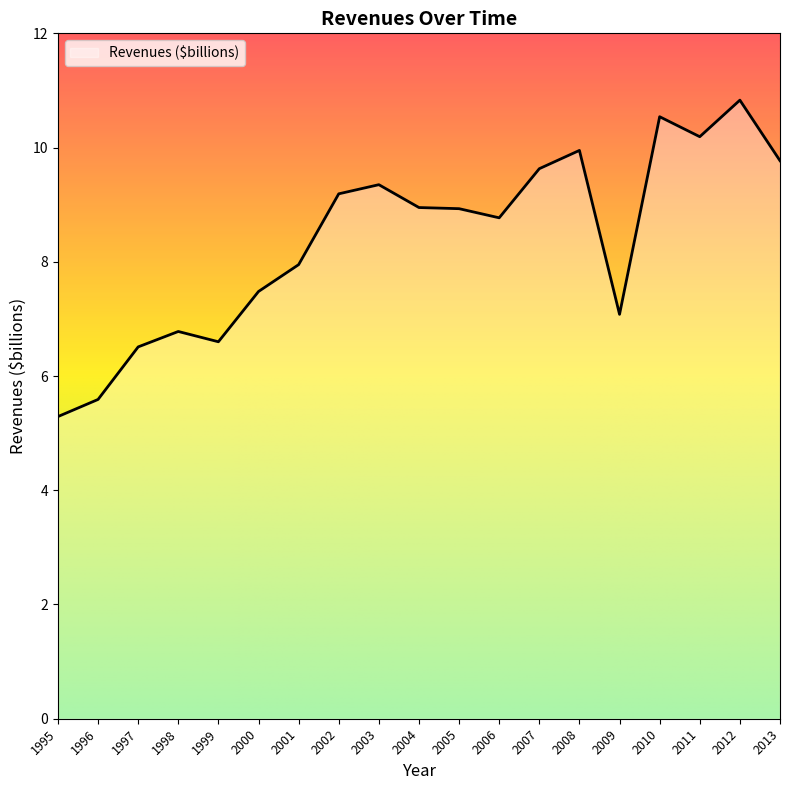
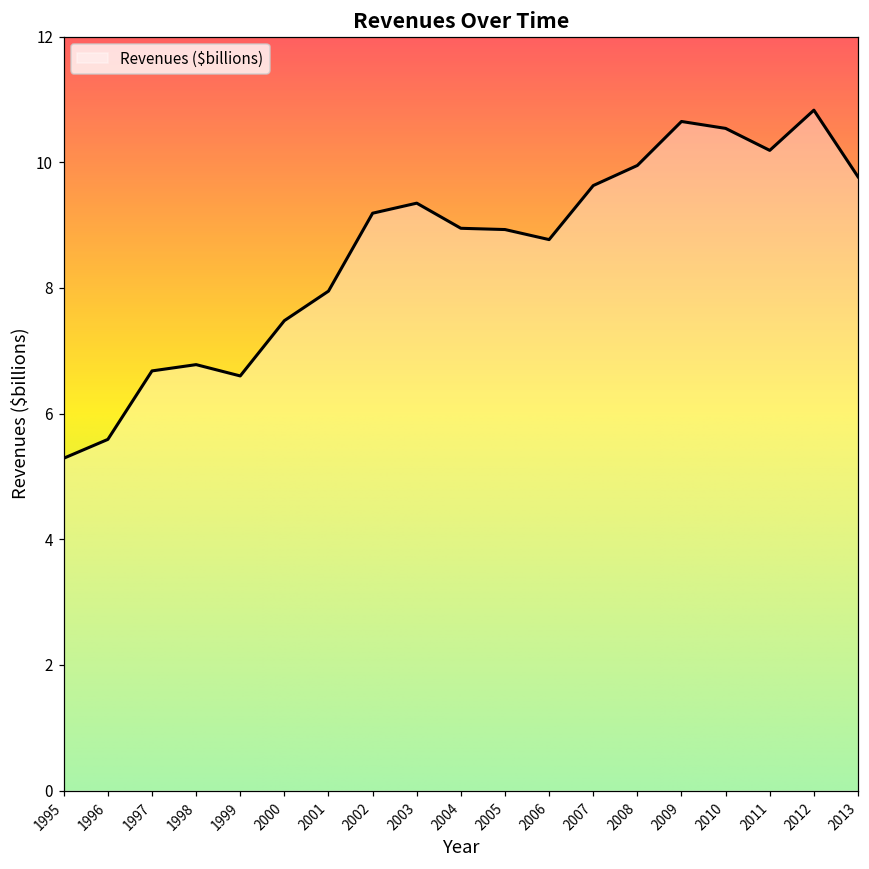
  {
    "1995": 5.3,
    "1996": 5.6,
-   "1997": 6.5,
+   "1997": 6.7,
    "1998": 6.8,
    "1999": 6.6,
    "2000": 7.5,
    "2001": 8.0,
    "2002": 9.2,
    "2003": 9.4,
    "2004": 9.0,
    "2005": 8.9,
    "2006": 8.8,
    "2007": 9.6,
    "2008": 10.0,
-   "2009": 7.1,
+   "2009": 10.7,
    "2010": 10.5,
    "2011": 10.2,
    "2012": 10.8,
    "2013": 9.8
  }
